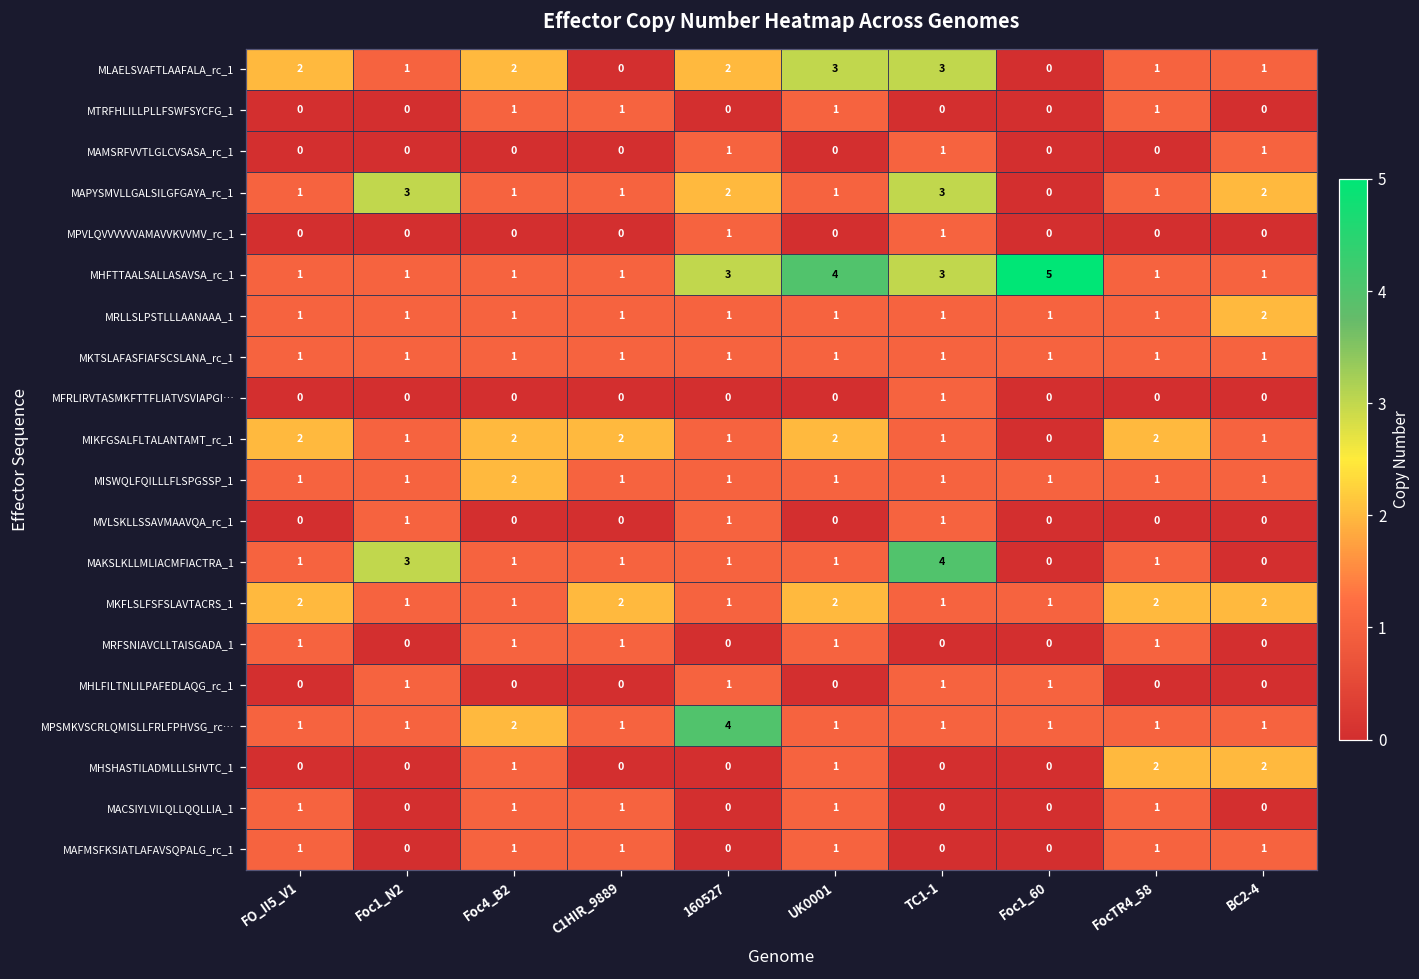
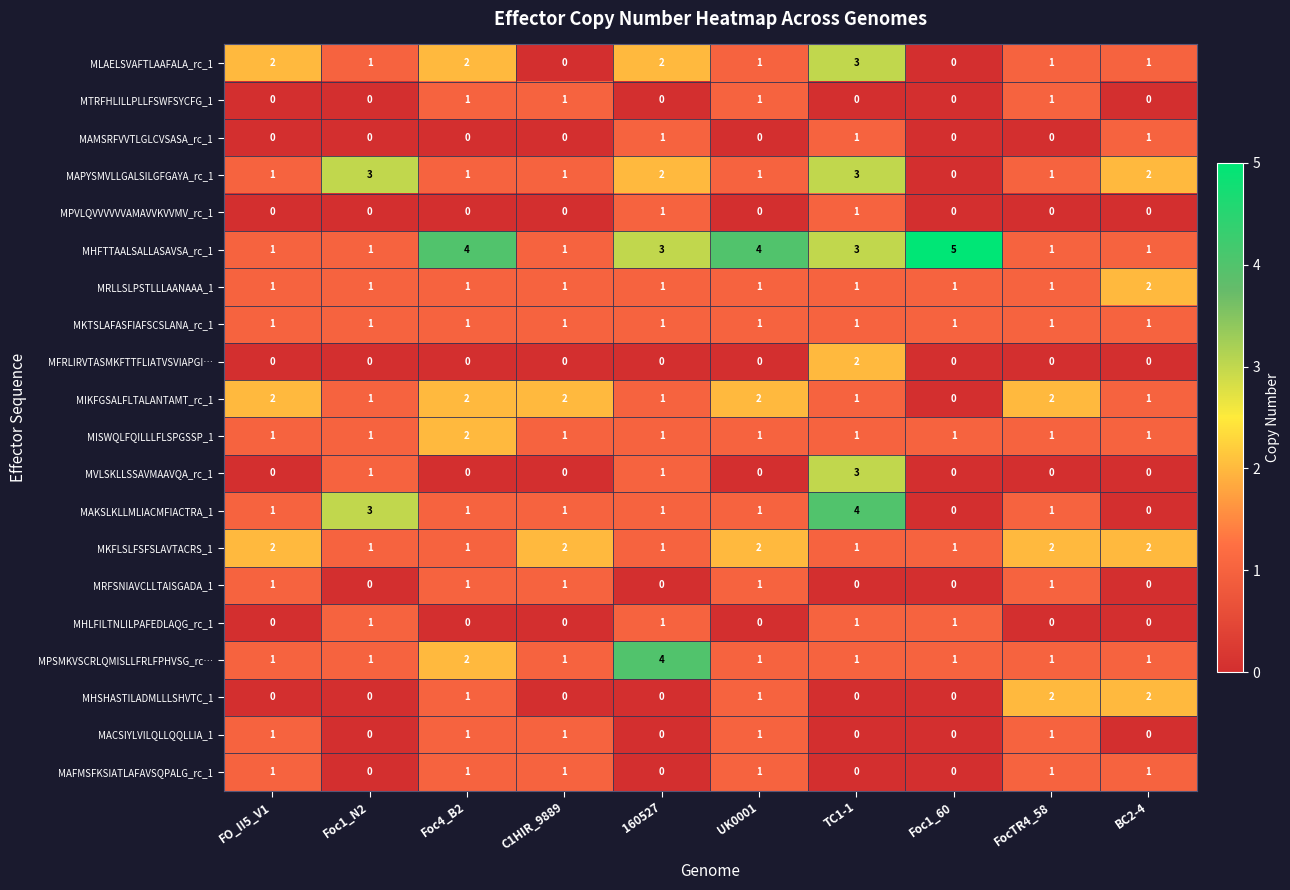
  {
    "MLAELSVAFTLAAFALA_rc_1": {
      "FO_II5_V1": 2,
      "Foc1_N2": 1,
      "Foc4_B2": 2,
      "C1HIR_9889": 0,
      "160527": 2,
-     "UK0001": 3,
+     "UK0001": 1,
      "TC1-1": 3,
      "Foc1_60": 0,
      "FocTR4_58": 1,
      "BC2-4": 1
    },
    "MTRFHLILLPLLFSWFSYCFG_1": {
      "FO_II5_V1": 0,
      "Foc1_N2": 0,
      "Foc4_B2": 1,
      "C1HIR_9889": 1,
      "160527": 0,
      "UK0001": 1,
      "TC1-1": 0,
      "Foc1_60": 0,
      "FocTR4_58": 1,
      "BC2-4": 0
    },
    "MAMSRFVVTLGLCVSASA_rc_1": {
      "FO_II5_V1": 0,
      "Foc1_N2": 0,
      "Foc4_B2": 0,
      "C1HIR_9889": 0,
      "160527": 1,
      "UK0001": 0,
      "TC1-1": 1,
      "Foc1_60": 0,
      "FocTR4_58": 0,
      "BC2-4": 1
    },
    "MAPYSMVLLGALSILGFGAYA_rc_1": {
      "FO_II5_V1": 1,
      "Foc1_N2": 3,
      "Foc4_B2": 1,
      "C1HIR_9889": 1,
      "160527": 2,
      "UK0001": 1,
      "TC1-1": 3,
      "Foc1_60": 0,
      "FocTR4_58": 1,
      "BC2-4": 2
    },
    "MPVLQVVVVVVAMAVVKVVMV_rc_1": {
      "FO_II5_V1": 0,
      "Foc1_N2": 0,
      "Foc4_B2": 0,
      "C1HIR_9889": 0,
      "160527": 1,
      "UK0001": 0,
      "TC1-1": 1,
      "Foc1_60": 0,
      "FocTR4_58": 0,
      "BC2-4": 0
    },
    "MHFTTAALSALLASAVSA_rc_1": {
      "FO_II5_V1": 1,
      "Foc1_N2": 1,
-     "Foc4_B2": 1,
+     "Foc4_B2": 4,
      "C1HIR_9889": 1,
      "160527": 3,
      "UK0001": 4,
      "TC1-1": 3,
      "Foc1_60": 5,
      "FocTR4_58": 1,
      "BC2-4": 1
    },
    "MRLLSLPSTLLLAANAAA_1": {
      "FO_II5_V1": 1,
      "Foc1_N2": 1,
      "Foc4_B2": 1,
      "C1HIR_9889": 1,
      "160527": 1,
      "UK0001": 1,
      "TC1-1": 1,
      "Foc1_60": 1,
      "FocTR4_58": 1,
      "BC2-4": 2
    },
    "MKTSLAFASFIAFSCSLANA_rc_1": {
      "FO_II5_V1": 1,
      "Foc1_N2": 1,
      "Foc4_B2": 1,
      "C1HIR_9889": 1,
      "160527": 1,
      "UK0001": 1,
      "TC1-1": 1,
      "Foc1_60": 1,
      "FocTR4_58": 1,
      "BC2-4": 1
    },
    "MFRLIRVTASMKFTTFLIATVSVIAPGI…": {
      "FO_II5_V1": 0,
      "Foc1_N2": 0,
      "Foc4_B2": 0,
      "C1HIR_9889": 0,
      "160527": 0,
      "UK0001": 0,
-     "TC1-1": 1,
+     "TC1-1": 2,
      "Foc1_60": 0,
      "FocTR4_58": 0,
      "BC2-4": 0
    },
    "MIKFGSALFLTALANTAMT_rc_1": {
      "FO_II5_V1": 2,
      "Foc1_N2": 1,
      "Foc4_B2": 2,
      "C1HIR_9889": 2,
      "160527": 1,
      "UK0001": 2,
      "TC1-1": 1,
      "Foc1_60": 0,
      "FocTR4_58": 2,
      "BC2-4": 1
    },
    "MISWQLFQILLLFLSPGSSP_1": {
      "FO_II5_V1": 1,
      "Foc1_N2": 1,
      "Foc4_B2": 2,
      "C1HIR_9889": 1,
      "160527": 1,
      "UK0001": 1,
      "TC1-1": 1,
      "Foc1_60": 1,
      "FocTR4_58": 1,
      "BC2-4": 1
    },
    "MVLSKLLSSAVMAAVQA_rc_1": {
      "FO_II5_V1": 0,
      "Foc1_N2": 1,
      "Foc4_B2": 0,
      "C1HIR_9889": 0,
      "160527": 1,
      "UK0001": 0,
-     "TC1-1": 1,
+     "TC1-1": 3,
      "Foc1_60": 0,
      "FocTR4_58": 0,
      "BC2-4": 0
    },
    "MAKSLKLLMLIACMFIACTRA_1": {
      "FO_II5_V1": 1,
      "Foc1_N2": 3,
      "Foc4_B2": 1,
      "C1HIR_9889": 1,
      "160527": 1,
      "UK0001": 1,
      "TC1-1": 4,
      "Foc1_60": 0,
      "FocTR4_58": 1,
      "BC2-4": 0
    },
    "MKFLSLFSFSLAVTACRS_1": {
      "FO_II5_V1": 2,
      "Foc1_N2": 1,
      "Foc4_B2": 1,
      "C1HIR_9889": 2,
      "160527": 1,
      "UK0001": 2,
      "TC1-1": 1,
      "Foc1_60": 1,
      "FocTR4_58": 2,
      "BC2-4": 2
    },
    "MRFSNIAVCLLTAISGADA_1": {
      "FO_II5_V1": 1,
      "Foc1_N2": 0,
      "Foc4_B2": 1,
      "C1HIR_9889": 1,
      "160527": 0,
      "UK0001": 1,
      "TC1-1": 0,
      "Foc1_60": 0,
      "FocTR4_58": 1,
      "BC2-4": 0
    },
    "MHLFILTNLILPAFEDLAQG_rc_1": {
      "FO_II5_V1": 0,
      "Foc1_N2": 1,
      "Foc4_B2": 0,
      "C1HIR_9889": 0,
      "160527": 1,
      "UK0001": 0,
      "TC1-1": 1,
      "Foc1_60": 1,
      "FocTR4_58": 0,
      "BC2-4": 0
    },
    "MPSMKVSCRLQMISLLFRLFPHVSG_rc…": {
      "FO_II5_V1": 1,
      "Foc1_N2": 1,
      "Foc4_B2": 2,
      "C1HIR_9889": 1,
      "160527": 4,
      "UK0001": 1,
      "TC1-1": 1,
      "Foc1_60": 1,
      "FocTR4_58": 1,
      "BC2-4": 1
    },
    "MHSHASTILADMLLLSHVTC_1": {
      "FO_II5_V1": 0,
      "Foc1_N2": 0,
      "Foc4_B2": 1,
      "C1HIR_9889": 0,
      "160527": 0,
      "UK0001": 1,
      "TC1-1": 0,
      "Foc1_60": 0,
      "FocTR4_58": 2,
      "BC2-4": 2
    },
    "MACSIYLVILQLLQQLLIA_1": {
      "FO_II5_V1": 1,
      "Foc1_N2": 0,
      "Foc4_B2": 1,
      "C1HIR_9889": 1,
      "160527": 0,
      "UK0001": 1,
      "TC1-1": 0,
      "Foc1_60": 0,
      "FocTR4_58": 1,
      "BC2-4": 0
    },
    "MAFMSFKSIATLAFAVSQPALG_rc_1": {
      "FO_II5_V1": 1,
      "Foc1_N2": 0,
      "Foc4_B2": 1,
      "C1HIR_9889": 1,
      "160527": 0,
      "UK0001": 1,
      "TC1-1": 0,
      "Foc1_60": 0,
      "FocTR4_58": 1,
      "BC2-4": 1
    }
  }
